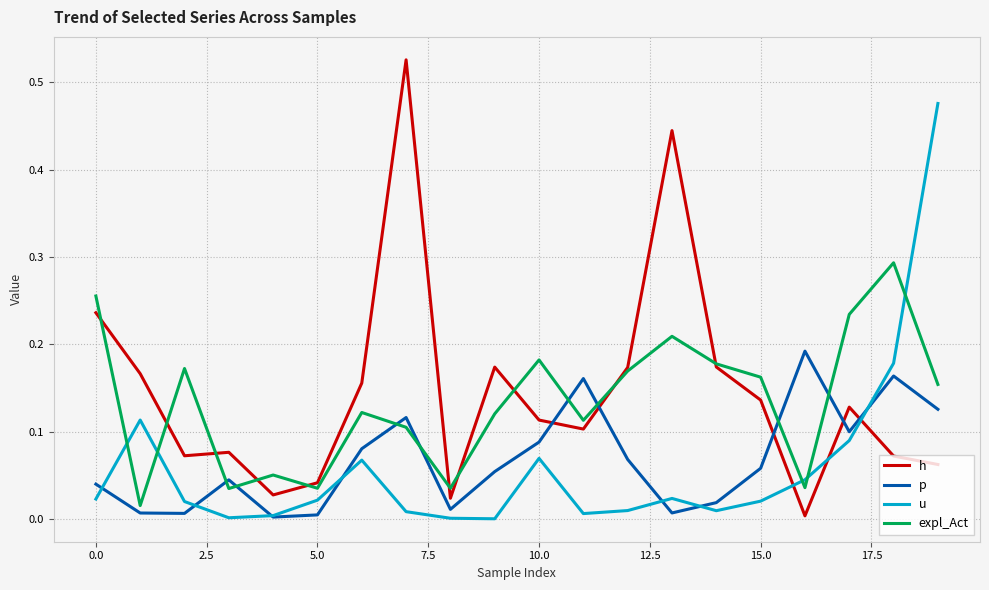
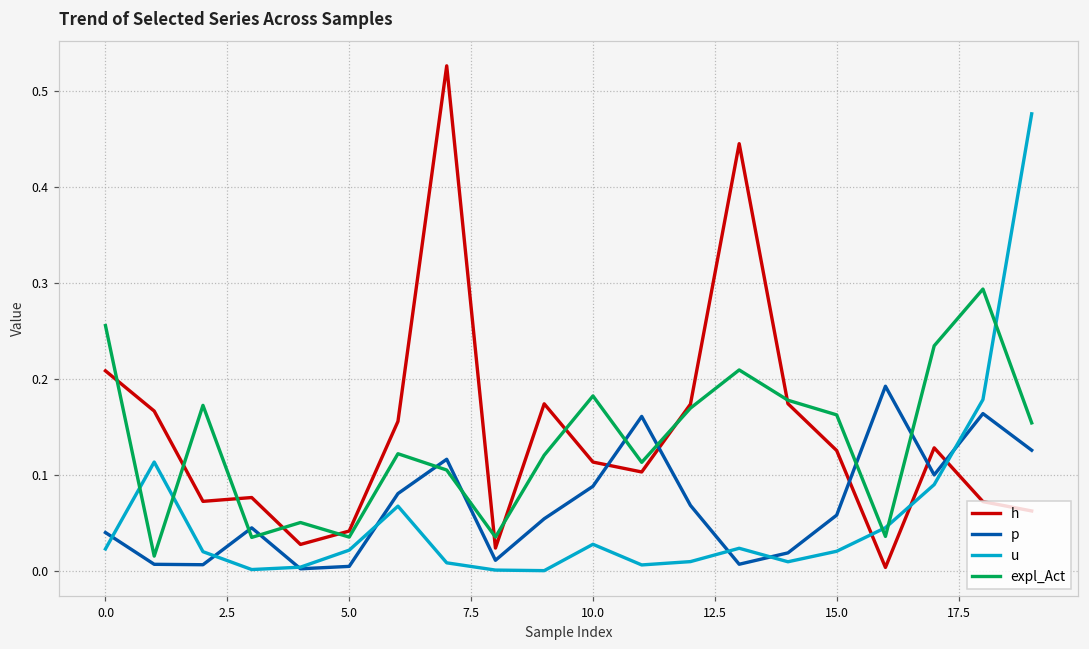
  {
    "h": {
-     "0.0": 0.24,
+     "0.0": 0.21,
      "5.0": 0.04,
      "10.0": 0.11,
-     "15.0": 0.14
+     "15.0": 0.13
    },
    "p": {
      "0.0": 0.04,
      "5.0": 0.00,
      "10.0": 0.09,
      "15.0": 0.06
    },
    "u": {
      "0.0": 0.02,
      "5.0": 0.02,
-     "10.0": 0.07,
+     "10.0": 0.03,
      "15.0": 0.02
    },
    "expl_Act": {
      "0.0": 0.26,
      "5.0": 0.04,
      "10.0": 0.18,
      "15.0": 0.16
    }
  }
